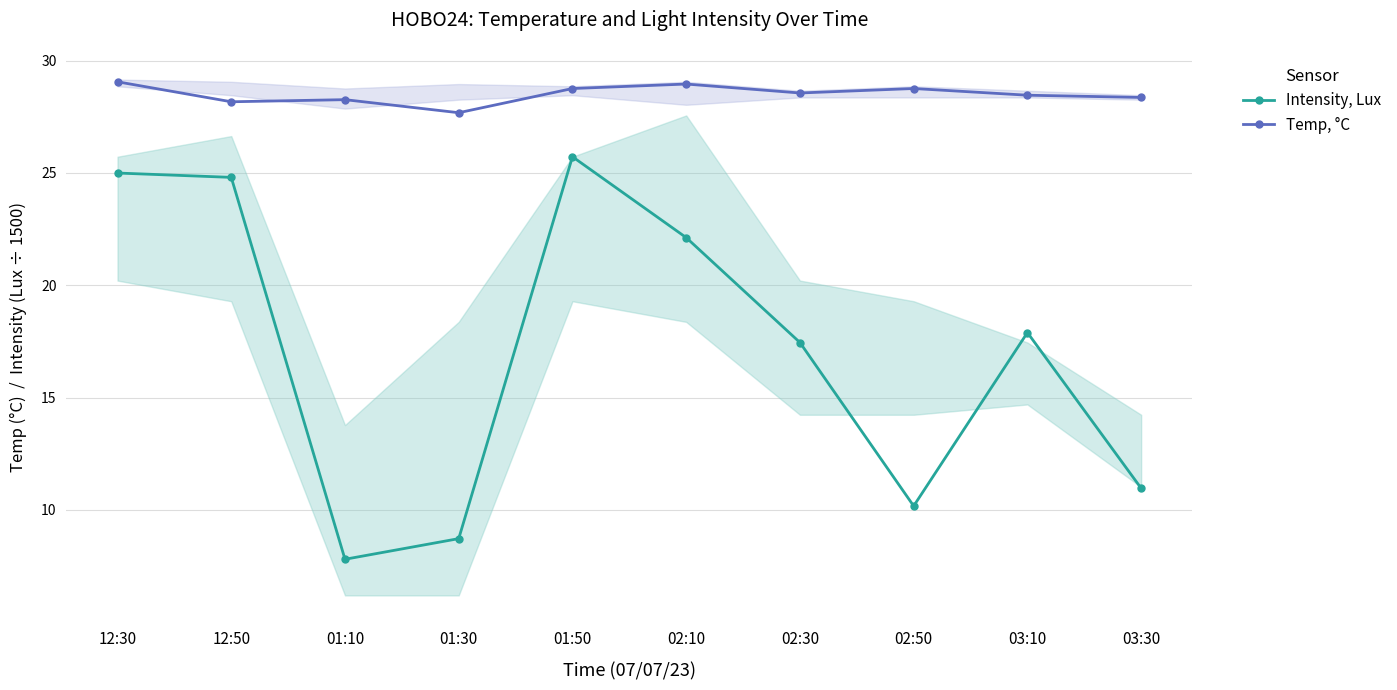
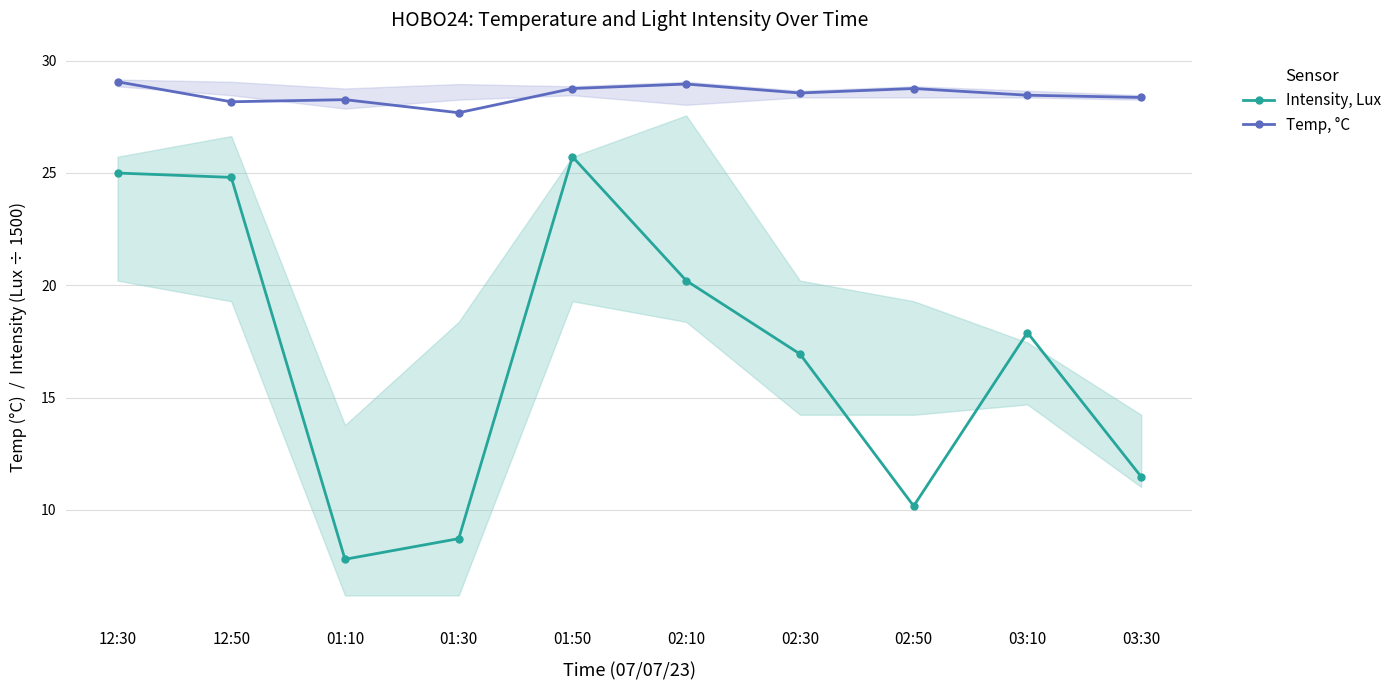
  {
    "Intensity, Lux": {
      "12:30": 25.0,
      "12:50": 24.8,
      "01:10": 7.8,
      "01:30": 8.7,
-     "02:10": 22.1,
-     "02:30": 17.5,
+     "02:10": 20.2,
+     "02:30": 16.9,
      "02:50": 10.2,
      "03:10": 17.9,
-     "03:30": 11.0
+     "03:30": 11.5
    },
    "Temp, °C": {
      "12:50": 28.2,
      "01:10": 28.3,
      "01:30": 27.7,
      "03:10": 28.5
    }
  }
